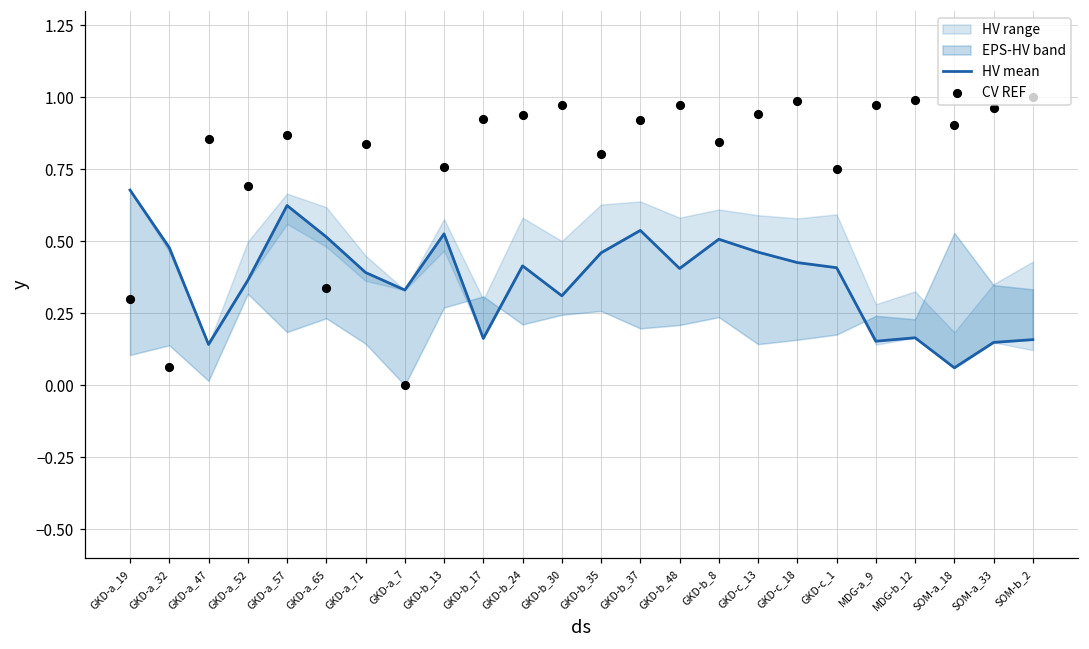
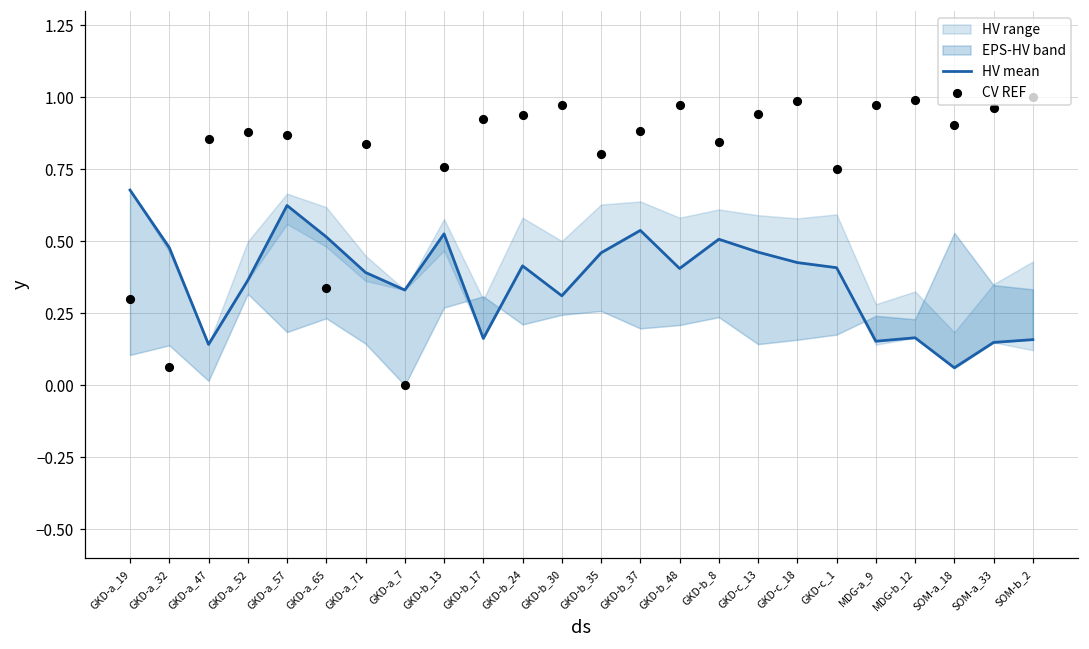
  {
    "CV REF": {
-     "GKD-a_52": 0.69,
-     "GKD-b_37": 0.92
+     "GKD-a_52": 0.88,
+     "GKD-b_37": 0.88
    }
  }
